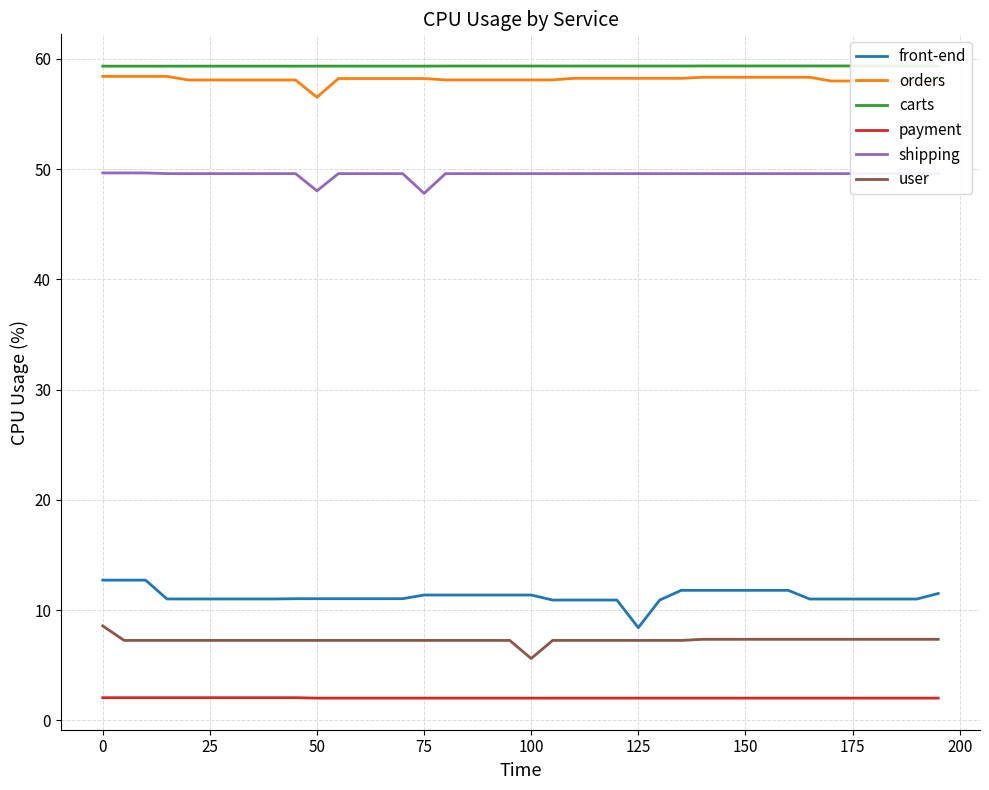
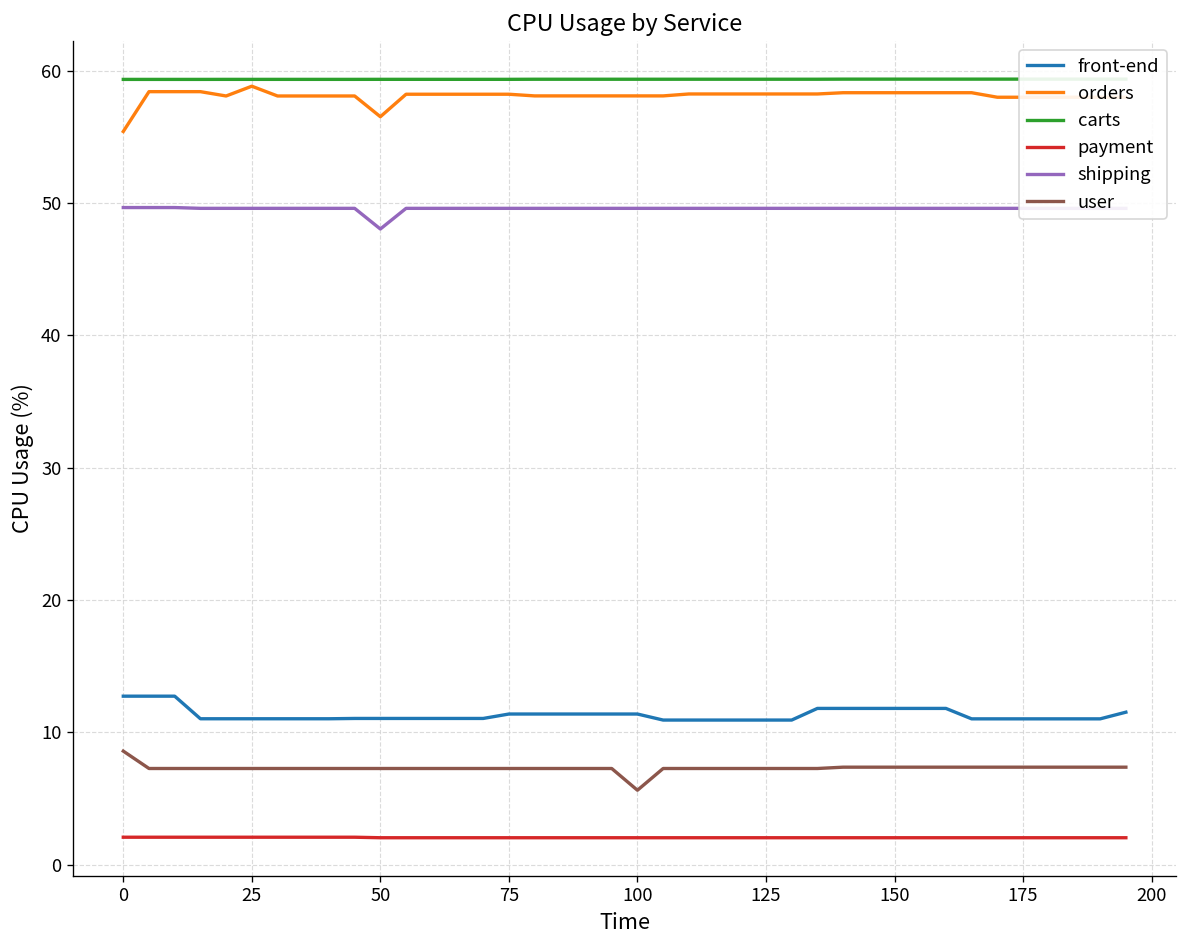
  {
    "front-end": {
      "0": 12.7,
      "25": 11.0,
      "50": 11.0,
      "75": 11.4,
      "100": 11.4,
-     "125": 8.4,
+     "125": 10.9,
      "150": 11.8,
      "175": 11.0
    },
    "orders": {
-     "0": 58.4,
-     "25": 58.1,
+     "0": 55.4,
+     "25": 58.8,
      "50": 56.5,
      "75": 58.2,
      "100": 58.1,
      "125": 58.2,
      "150": 58.3
    },
    "carts": {
      "0": 59.3,
      "25": 59.3,
      "50": 59.3,
      "75": 59.3,
      "100": 59.3,
      "125": 59.3,
      "150": 59.4
    },
    "payment": {
      "0": 2.1,
      "25": 2.1,
      "50": 2.0,
      "75": 2.0,
      "100": 2.0,
      "125": 2.0,
      "150": 2.0,
      "175": 2.0
    },
    "shipping": {
      "0": 49.6,
      "25": 49.6,
      "50": 48.0,
-     "75": 47.8,
+     "75": 49.6,
      "100": 49.6,
      "125": 49.6,
      "150": 49.6
    },
    "user": {
      "0": 8.6,
      "25": 7.3,
      "50": 7.3,
      "75": 7.3,
      "100": 5.6,
      "125": 7.3,
      "150": 7.4,
      "175": 7.4
    }
  }
